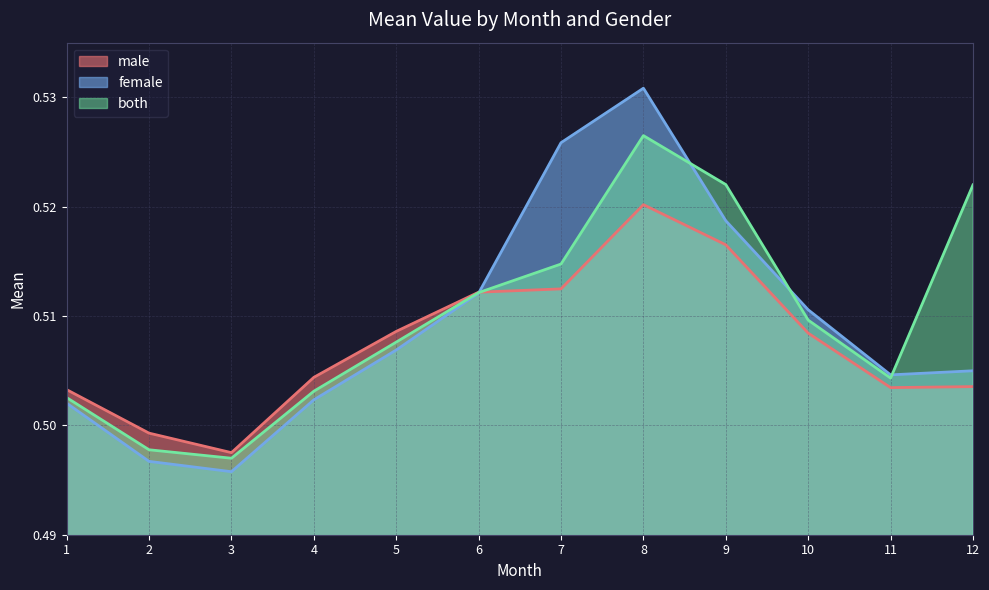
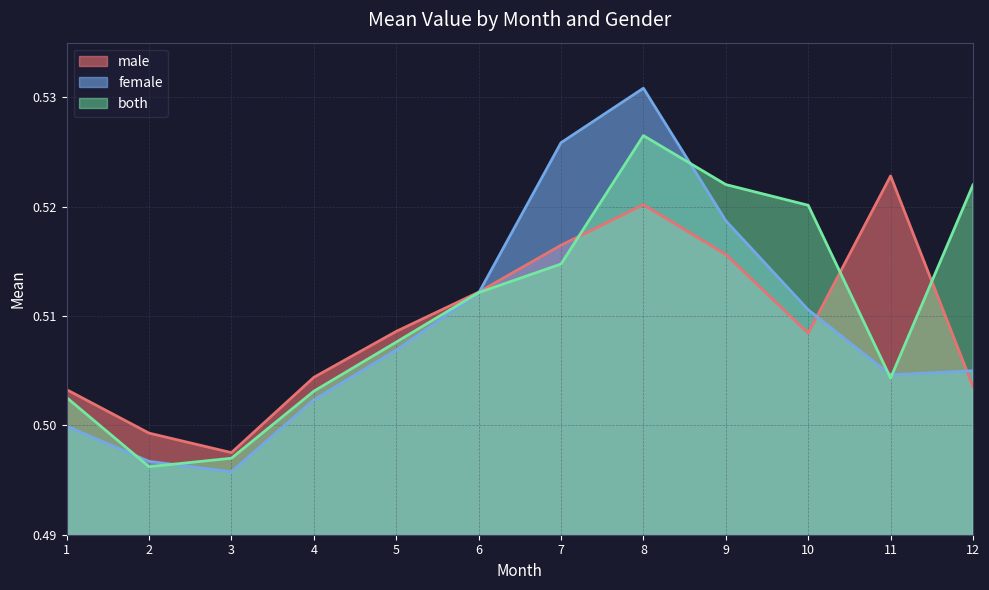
  {
    "male": {
      "1": 0.5033,
      "2": 0.4993,
      "3": 0.4975,
      "4": 0.5044,
      "5": 0.5086,
-     "7": 0.5125,
+     "7": 0.5165,
      "8": 0.5202,
-     "9": 0.5165,
+     "9": 0.5156,
      "10": 0.5084,
-     "11": 0.5035,
+     "11": 0.5228,
      "12": 0.5035
    },
    "female": {
-     "1": 0.5020,
+     "1": 0.4999,
      "2": 0.4967,
      "3": 0.4958,
      "4": 0.5023,
      "5": 0.5069,
      "7": 0.5259,
      "8": 0.5308,
      "9": 0.5187,
      "10": 0.5106,
      "11": 0.5046,
      "12": 0.5050
    },
    "both": {
      "1": 0.5025,
-     "2": 0.4978,
+     "2": 0.4962,
      "3": 0.4970,
      "4": 0.5031,
      "5": 0.5076,
      "7": 0.5148,
      "8": 0.5265,
      "9": 0.5220,
-     "10": 0.5096,
+     "10": 0.5201,
      "11": 0.5043,
      "12": 0.5220
    }
  }
